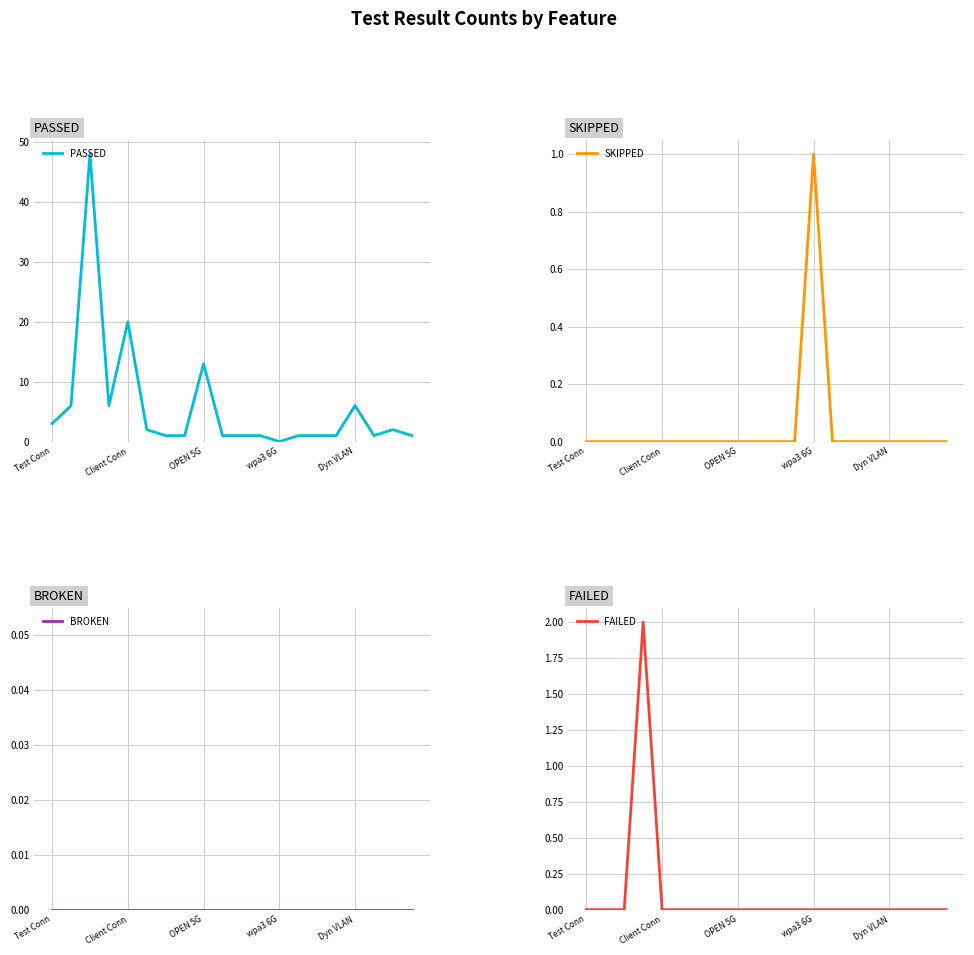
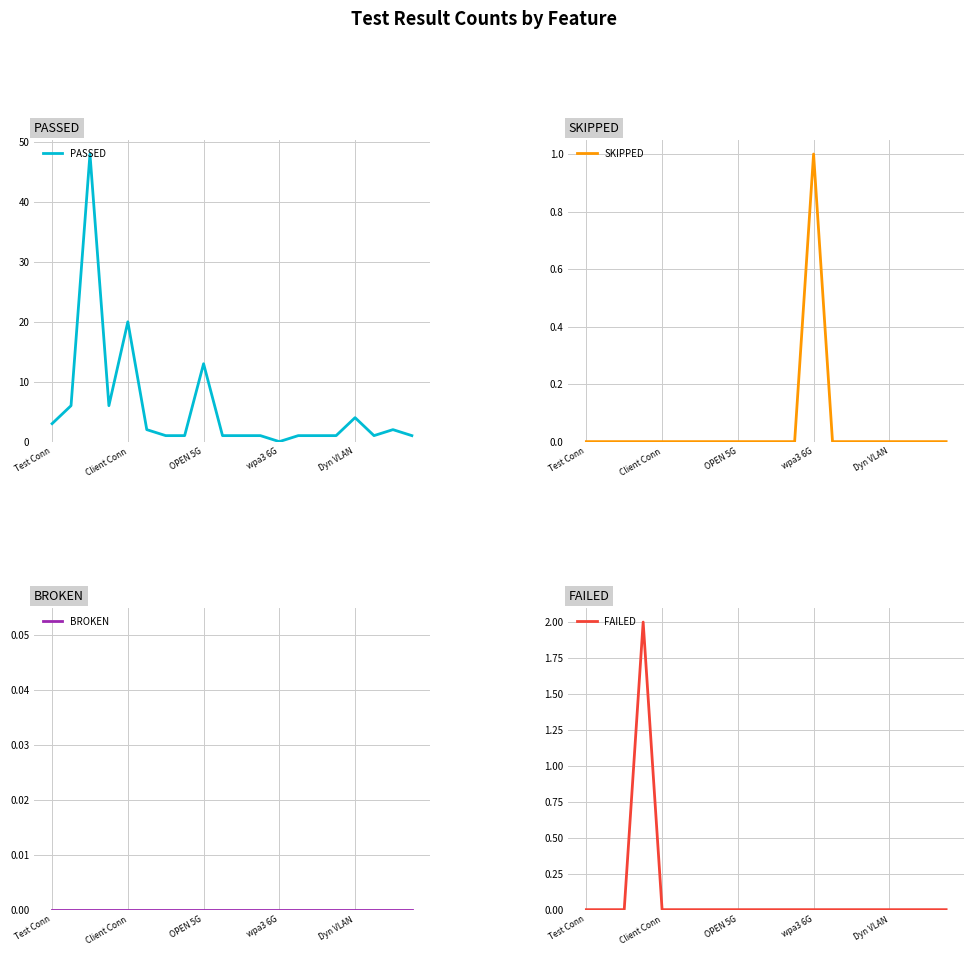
  {
    "PASSED": {
      "Test Conn": 3,
      "Client Conn": 20,
      "OPEN 5G": 13,
      "wpa3 6G": 0,
-     "Dyn VLAN": 6
+     "Dyn VLAN": 4
    },
    "SKIPPED": {
      "Test Conn": 0.00,
      "Client Conn": 0.00,
      "OPEN 5G": 0.00,
      "wpa3 6G": 1.00,
      "Dyn VLAN": 0.00
    },
    "BROKEN": {
      "Test Conn": 0.000,
      "Client Conn": 0.000,
      "OPEN 5G": 0.000,
      "wpa3 6G": 0.000,
      "Dyn VLAN": 0.000
    },
    "FAILED": {
      "Test Conn": 0.00,
      "Client Conn": 0.00,
      "OPEN 5G": 0.00,
      "wpa3 6G": 0.00,
      "Dyn VLAN": 0.00
    }
  }
